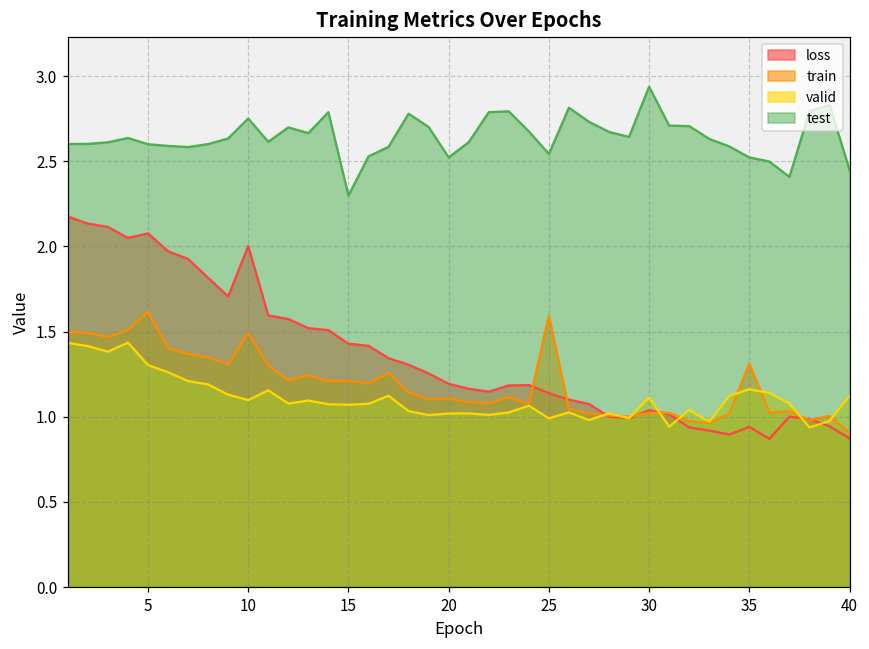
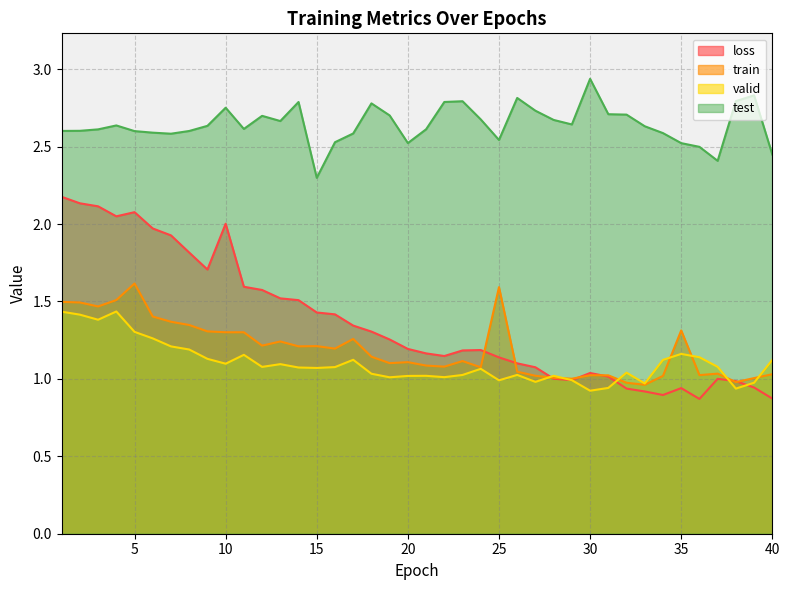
  {
    "loss": {
      "5": 2.08,
      "10": 2.00,
      "15": 1.43,
      "20": 1.19,
      "25": 1.14,
      "35": 0.94,
      "40": 0.87
    },
    "train": {
      "5": 1.62,
-     "10": 1.49,
+     "10": 1.30,
      "15": 1.21,
      "20": 1.11,
      "25": 1.59,
      "35": 1.31,
-     "40": 0.90
+     "40": 1.03
    },
    "valid": {
      "5": 1.30,
      "10": 1.10,
      "15": 1.07,
      "20": 1.02,
      "25": 0.99,
-     "30": 1.11,
+     "30": 0.92,
      "35": 1.16,
      "40": 1.12
    },
    "test": {
      "5": 2.60,
      "10": 2.75,
      "15": 2.30,
      "20": 2.52,
      "25": 2.54,
      "30": 2.94,
      "35": 2.52,
      "40": 2.45
    }
  }
